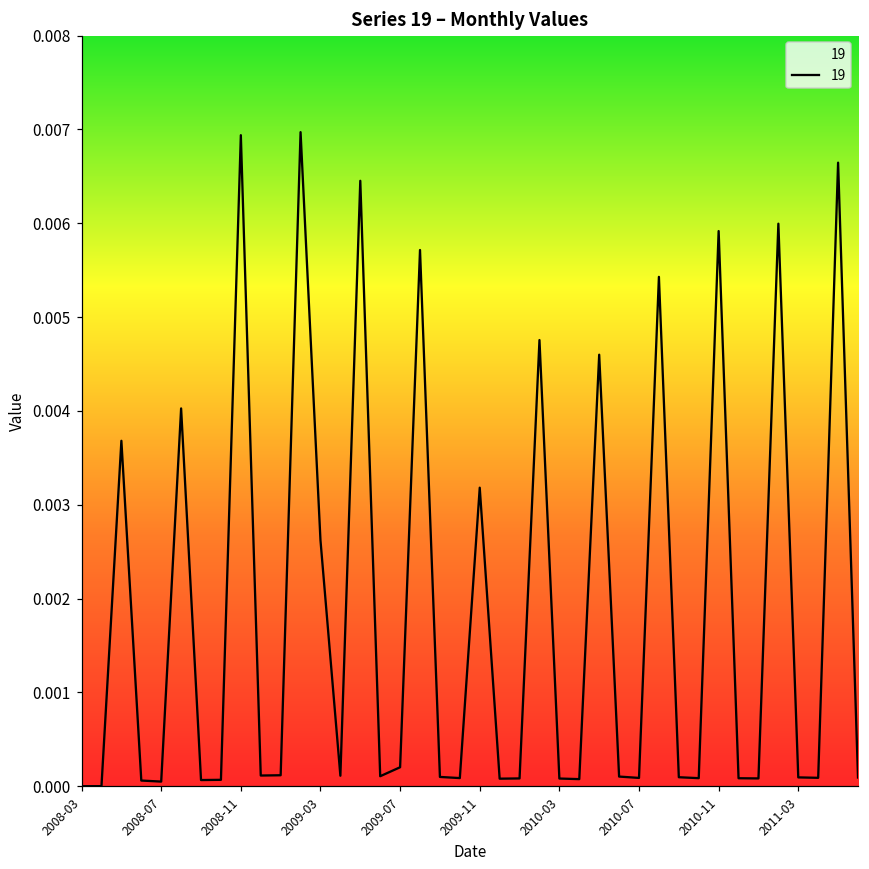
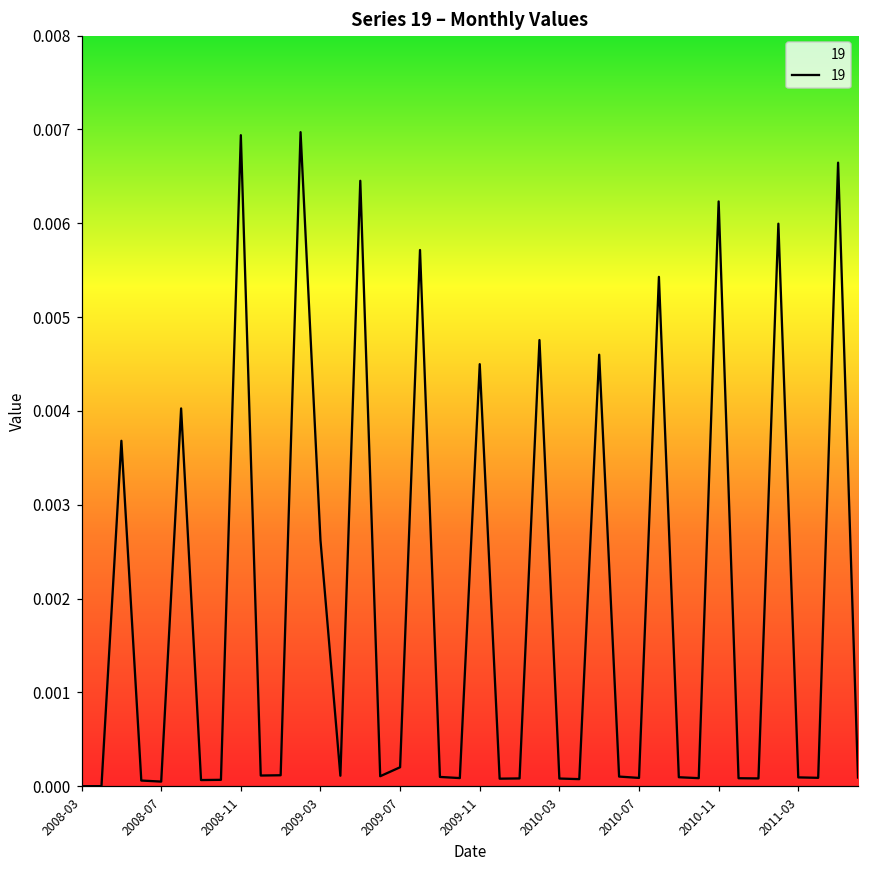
  {
    "2008-03": 0.0000,
    "2008-07": 0.0000,
    "2008-11": 0.0069,
    "2009-03": 0.0026,
    "2009-07": 0.0002,
-   "2009-11": 0.0032,
+   "2009-11": 0.0045,
    "2010-03": 0.0001,
    "2010-07": 0.0001,
-   "2010-11": 0.0059,
+   "2010-11": 0.0062,
    "2011-03": 0.0001
  }
